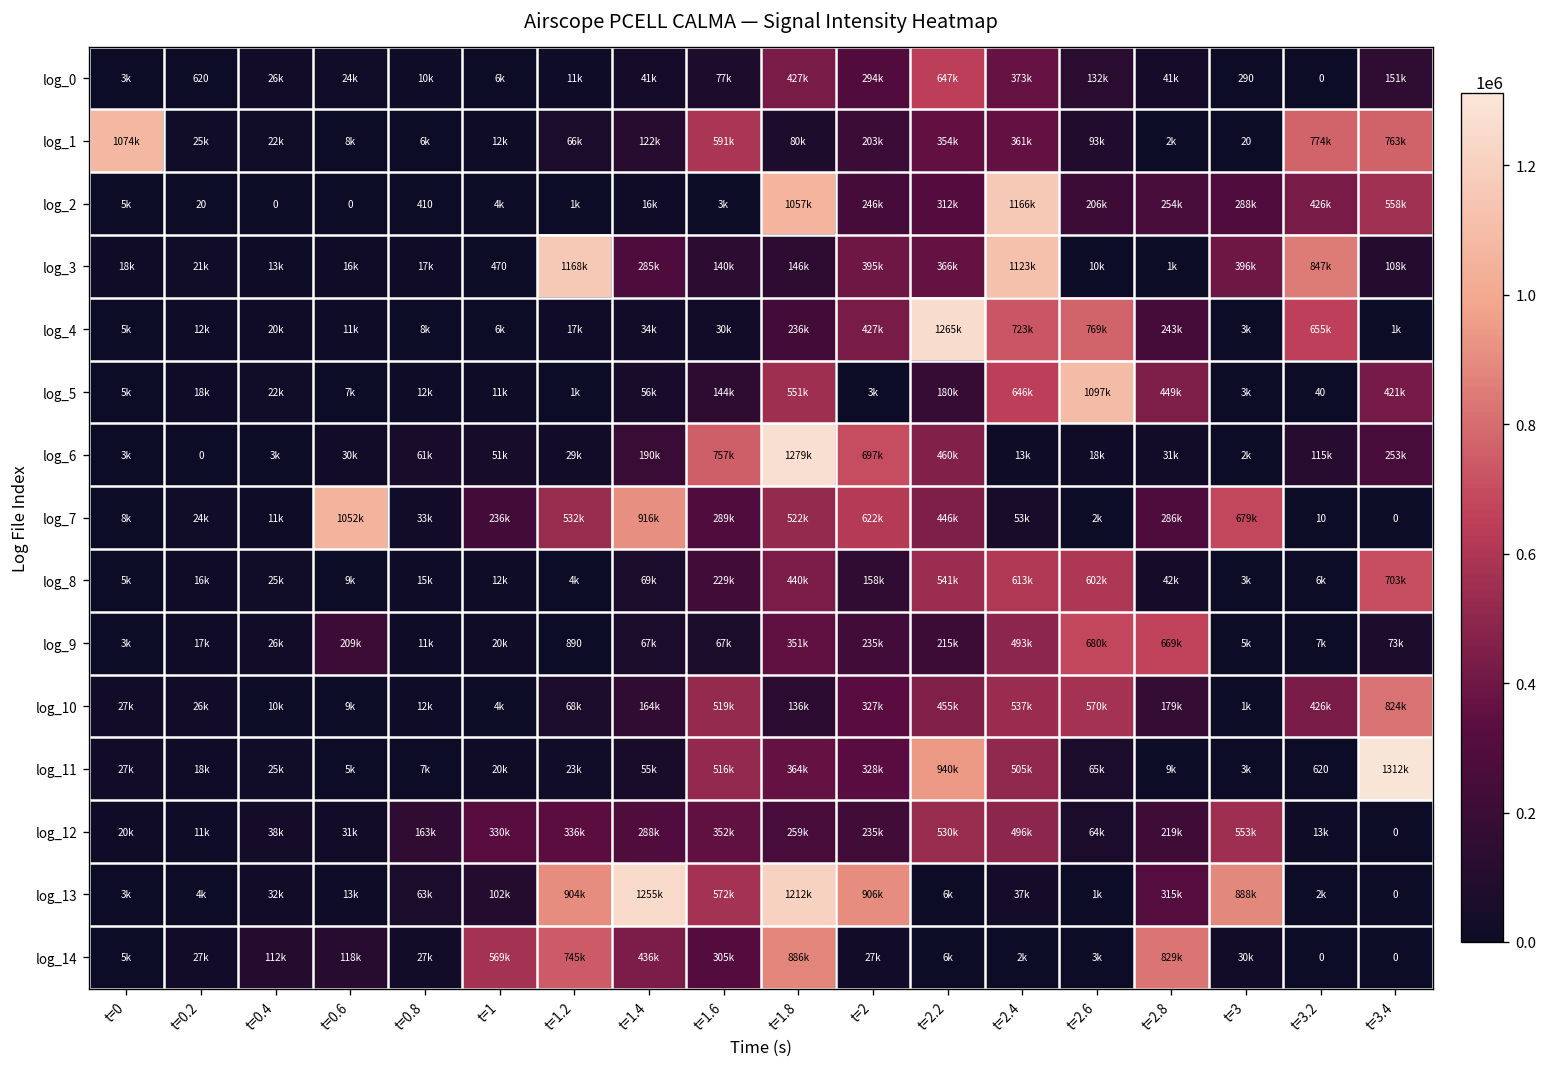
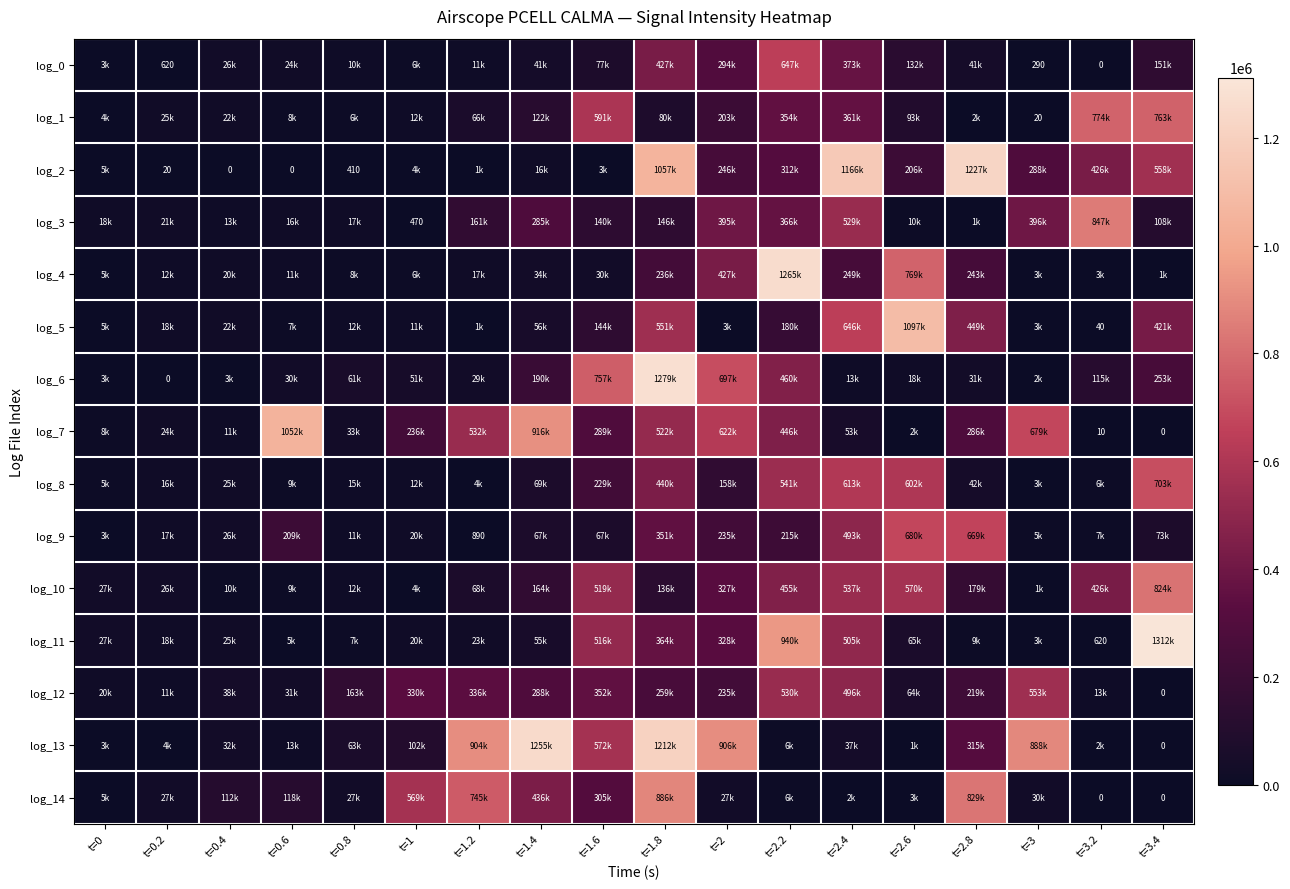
  {
    "log_1": {
-     "t=0": "1074k",
+     "t=0": "4k",
      "t=0.2": "25k",
      "t=0.4": "22k",
      "t=0.6": "8k",
      "t=0.8": "6k",
      "t=1": "12k",
      "t=1.2": "66k",
      "t=1.4": "122k",
      "t=1.6": "591k",
      "t=1.8": "80k",
      "t=2": "203k",
      "t=2.2": "354k",
      "t=2.4": "361k",
      "t=2.6": "93k",
      "t=2.8": "2k",
      "t=3": "20",
      "t=3.2": "774k",
      "t=3.4": "763k"
    },
    "log_2": {
      "t=0": "5k",
      "t=0.2": "20",
      "t=0.4": "0",
      "t=0.6": "0",
      "t=0.8": "410",
      "t=1": "4k",
      "t=1.2": "1k",
      "t=1.4": "16k",
      "t=1.6": "3k",
      "t=1.8": "1057k",
      "t=2": "246k",
      "t=2.2": "312k",
      "t=2.4": "1166k",
      "t=2.6": "206k",
-     "t=2.8": "254k",
+     "t=2.8": "1227k",
      "t=3": "288k",
      "t=3.2": "426k",
      "t=3.4": "558k"
    },
    "log_3": {
      "t=0": "18k",
      "t=0.2": "21k",
      "t=0.4": "13k",
      "t=0.6": "16k",
      "t=0.8": "17k",
      "t=1": "470",
-     "t=1.2": "1168k",
+     "t=1.2": "161k",
      "t=1.4": "285k",
      "t=1.6": "140k",
      "t=1.8": "146k",
      "t=2": "395k",
      "t=2.2": "366k",
-     "t=2.4": "1123k",
+     "t=2.4": "529k",
      "t=2.6": "10k",
      "t=2.8": "1k",
      "t=3": "396k",
      "t=3.2": "847k",
      "t=3.4": "108k"
    },
    "log_4": {
      "t=0": "5k",
      "t=0.2": "12k",
      "t=0.4": "20k",
      "t=0.6": "11k",
      "t=0.8": "8k",
      "t=1": "6k",
      "t=1.2": "17k",
      "t=1.4": "34k",
      "t=1.6": "30k",
      "t=1.8": "236k",
      "t=2": "427k",
      "t=2.2": "1265k",
-     "t=2.4": "723k",
+     "t=2.4": "249k",
      "t=2.6": "769k",
      "t=2.8": "243k",
      "t=3": "3k",
-     "t=3.2": "655k",
+     "t=3.2": "3k",
      "t=3.4": "1k"
    }
  }
